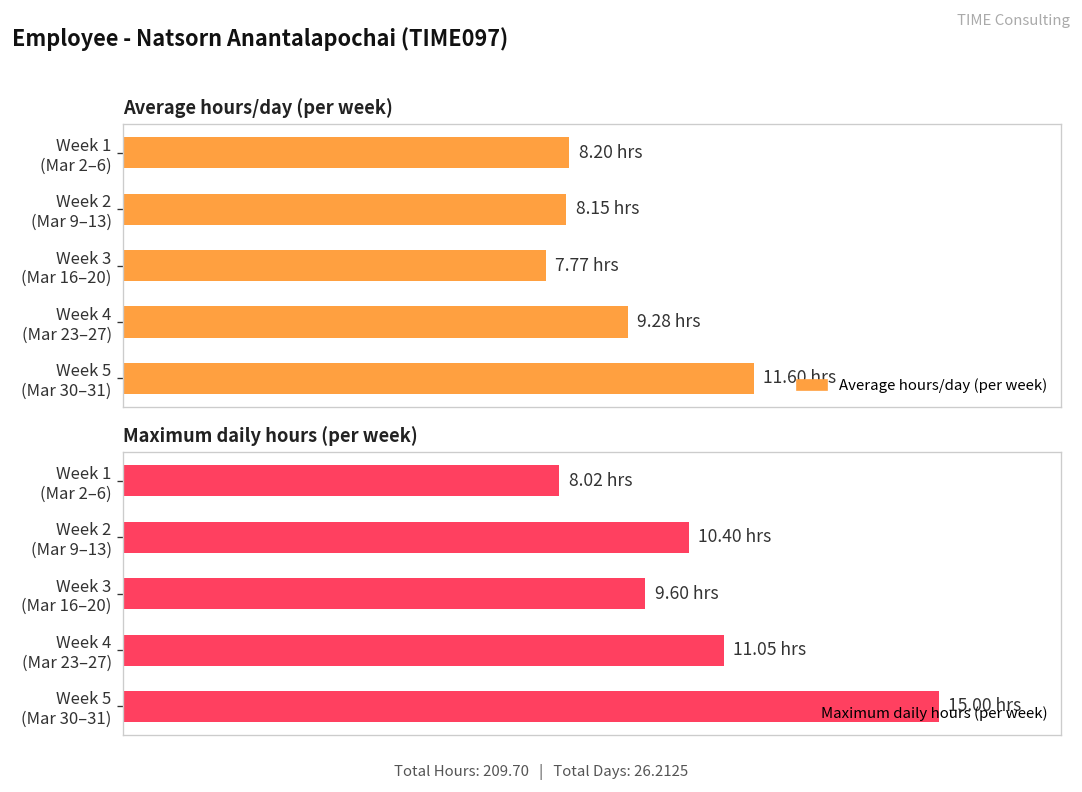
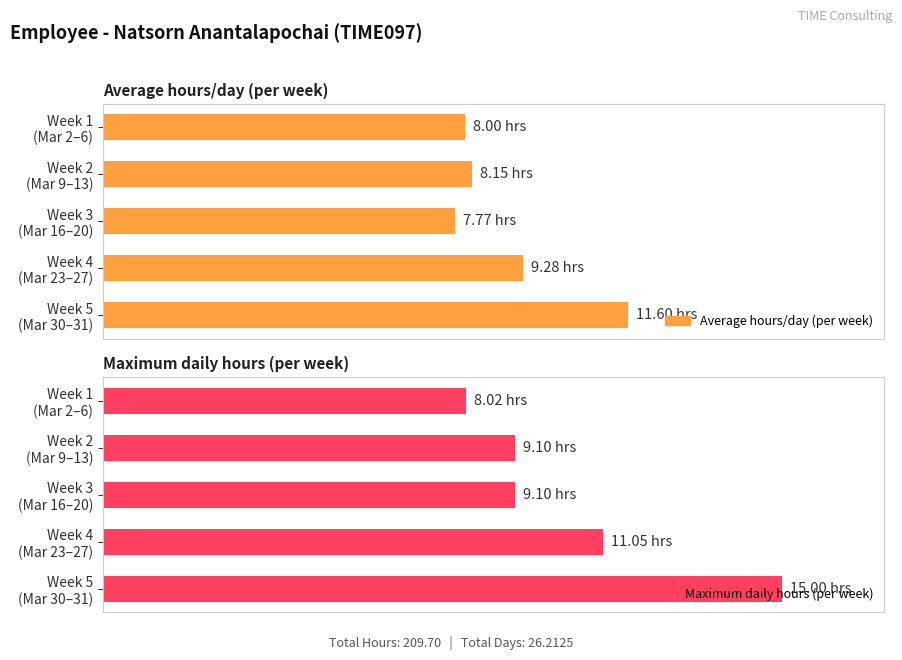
  {
    "Average hours/day (per week)": {
-     "Week 1 (Mar 2–6)": 8.20,
+     "Week 1 (Mar 2–6)": 8.00,
      "Week 2 (Mar 9–13)": 8.15,
      "Week 3 (Mar 16–20)": 7.77,
      "Week 4 (Mar 23–27)": 9.28,
      "Week 5 (Mar 30–31)": 11.60
    },
    "Maximum daily hours (per week)": {
      "Week 1 (Mar 2–6)": 8.02,
-     "Week 2 (Mar 9–13)": 10.40,
-     "Week 3 (Mar 16–20)": 9.60,
+     "Week 2 (Mar 9–13)": 9.10,
+     "Week 3 (Mar 16–20)": 9.10,
      "Week 4 (Mar 23–27)": 11.05,
      "Week 5 (Mar 30–31)": 15.00
    }
  }
